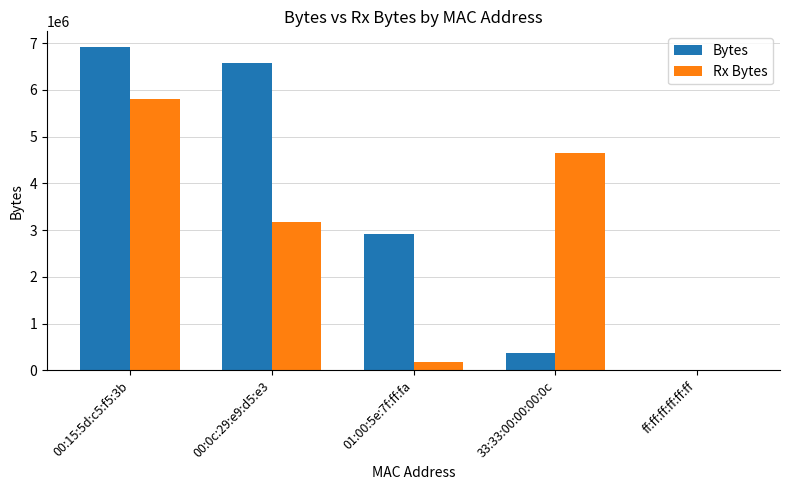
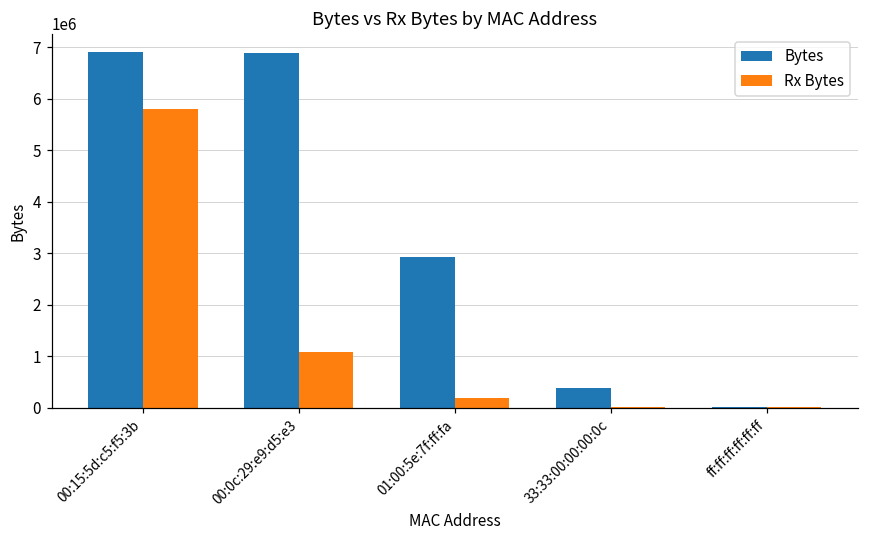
  {
    "Bytes": {
      "00:15:5d:c5:f5:3b": 6900000,
-     "00:0c:29:e9:d5:e3": 6600000,
+     "00:0c:29:e9:d5:e3": 6900000,
      "01:00:5e:7f:ff:fa": 2900000,
      "33:33:00:00:00:0c": 400000
    },
    "Rx Bytes": {
      "00:15:5d:c5:f5:3b": 5800000,
-     "00:0c:29:e9:d5:e3": 3200000,
+     "00:0c:29:e9:d5:e3": 1100000,
      "01:00:5e:7f:ff:fa": 200000,
-     "33:33:00:00:00:0c": 4600000
+     "33:33:00:00:00:0c": 0
    }
  }
